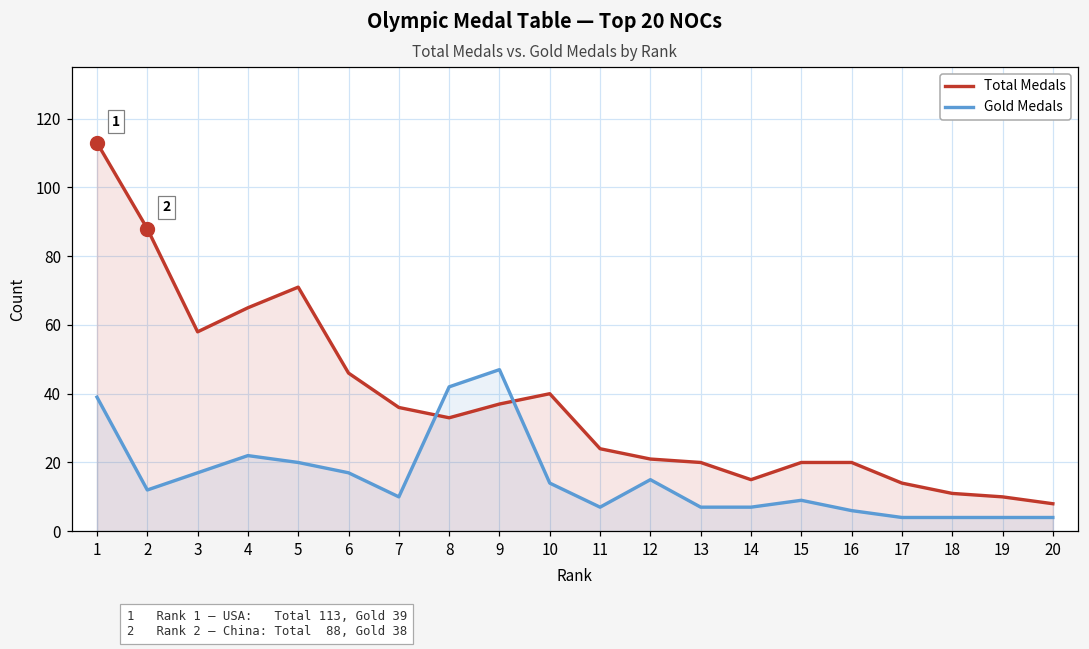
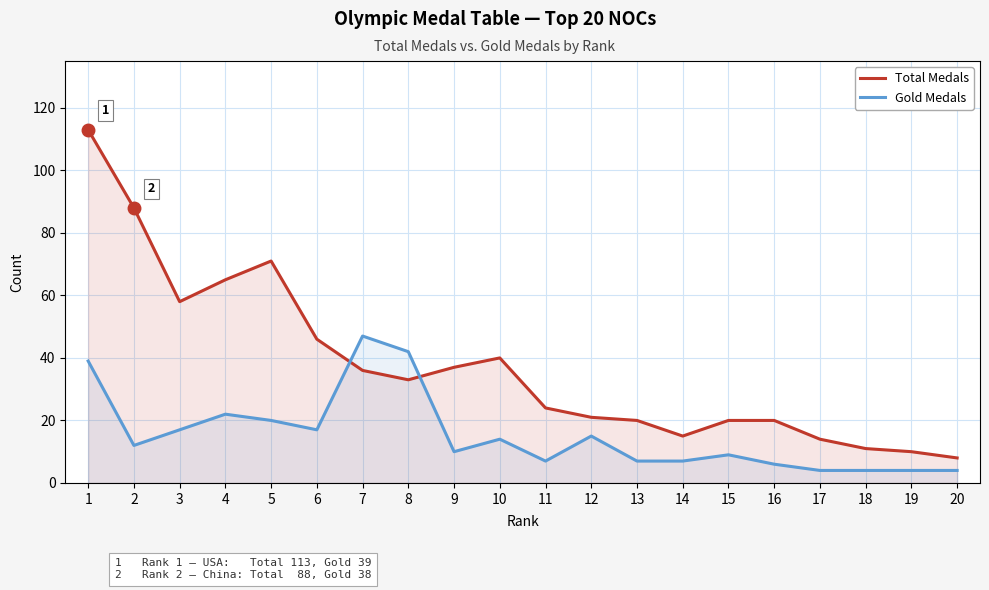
  {
    "Gold Medals": {
      "1": 39,
      "2": 12,
      "3": 17,
      "4": 22,
      "5": 20,
      "6": 17,
-     "7": 10,
+     "7": 47,
      "8": 42,
-     "9": 47,
+     "9": 10,
      "10": 14,
      "11": 7,
      "12": 15,
      "13": 7,
      "14": 7,
      "15": 9,
      "16": 6,
      "17": 4,
      "18": 4,
      "19": 4,
      "20": 4
    }
  }
